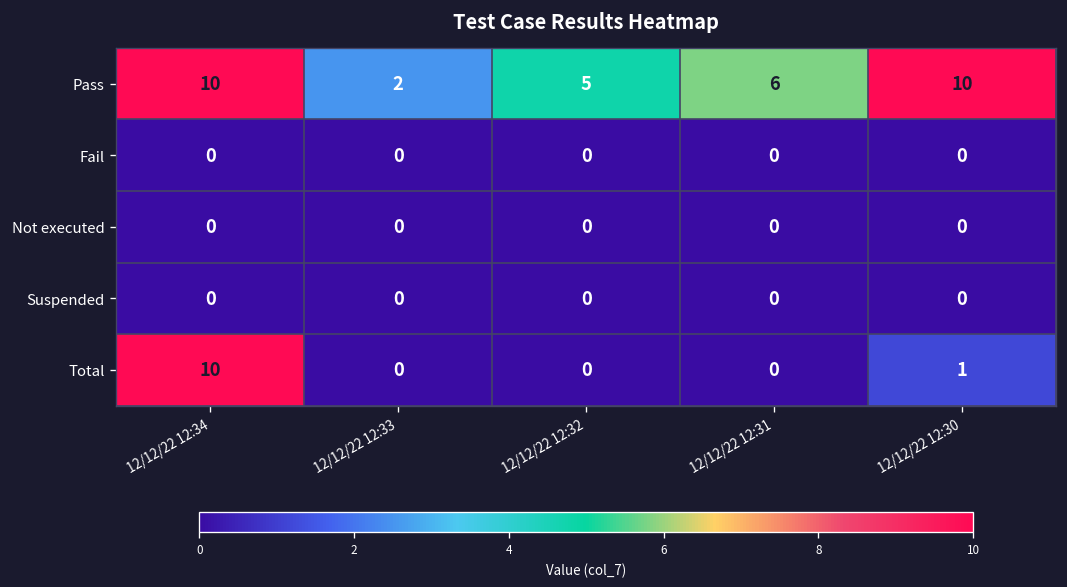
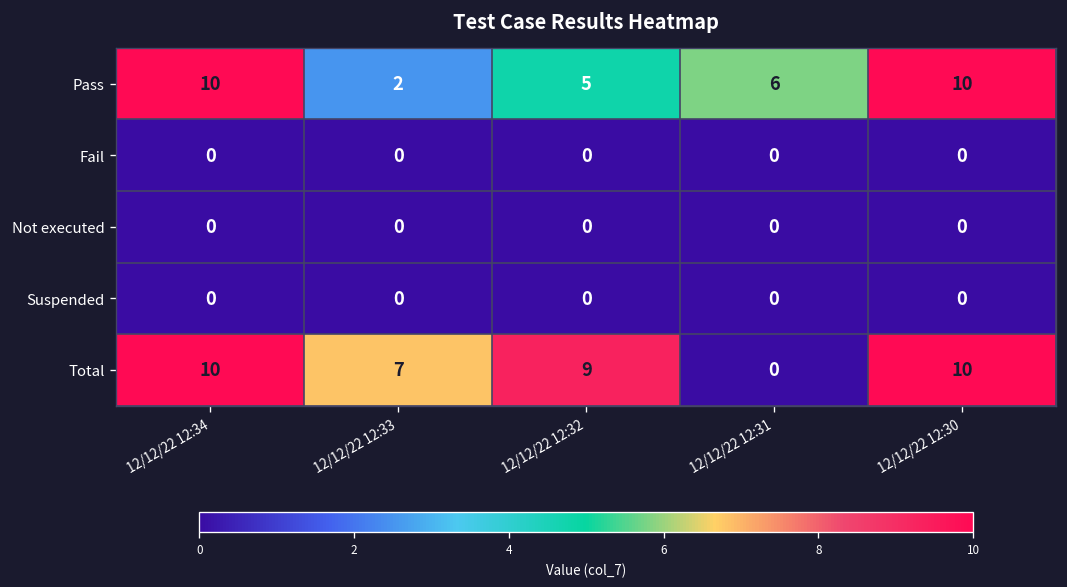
  {
    "Pass": {
      "12/12/22 12:34": 10,
      "12/12/22 12:33": 2,
      "12/12/22 12:32": 5,
      "12/12/22 12:31": 6,
      "12/12/22 12:30": 10
    },
    "Fail": {
      "12/12/22 12:34": 0,
      "12/12/22 12:33": 0,
      "12/12/22 12:32": 0,
      "12/12/22 12:31": 0,
      "12/12/22 12:30": 0
    },
    "Not executed": {
      "12/12/22 12:34": 0,
      "12/12/22 12:33": 0,
      "12/12/22 12:32": 0,
      "12/12/22 12:31": 0,
      "12/12/22 12:30": 0
    },
    "Suspended": {
      "12/12/22 12:34": 0,
      "12/12/22 12:33": 0,
      "12/12/22 12:32": 0,
      "12/12/22 12:31": 0,
      "12/12/22 12:30": 0
    },
    "Total": {
      "12/12/22 12:34": 10,
-     "12/12/22 12:33": 0,
-     "12/12/22 12:32": 0,
+     "12/12/22 12:33": 7,
+     "12/12/22 12:32": 9,
      "12/12/22 12:31": 0,
-     "12/12/22 12:30": 1
+     "12/12/22 12:30": 10
    }
  }
